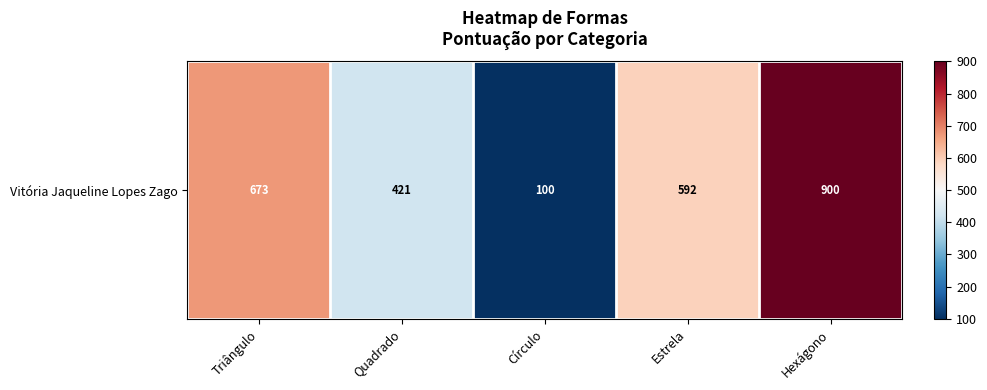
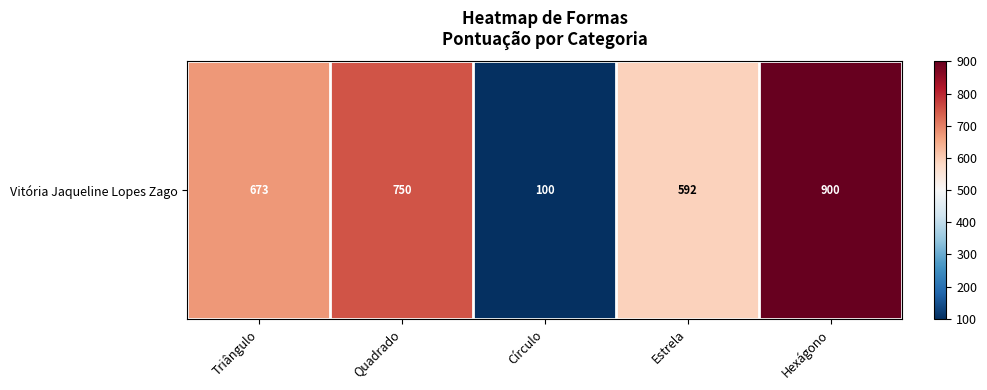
  {
    "Vitória Jaqueline Lopes Zago": {
      "Triângulo": 673,
-     "Quadrado": 421,
+     "Quadrado": 750,
      "Círculo": 100,
      "Estrela": 592,
      "Hexágono": 900
    }
  }
